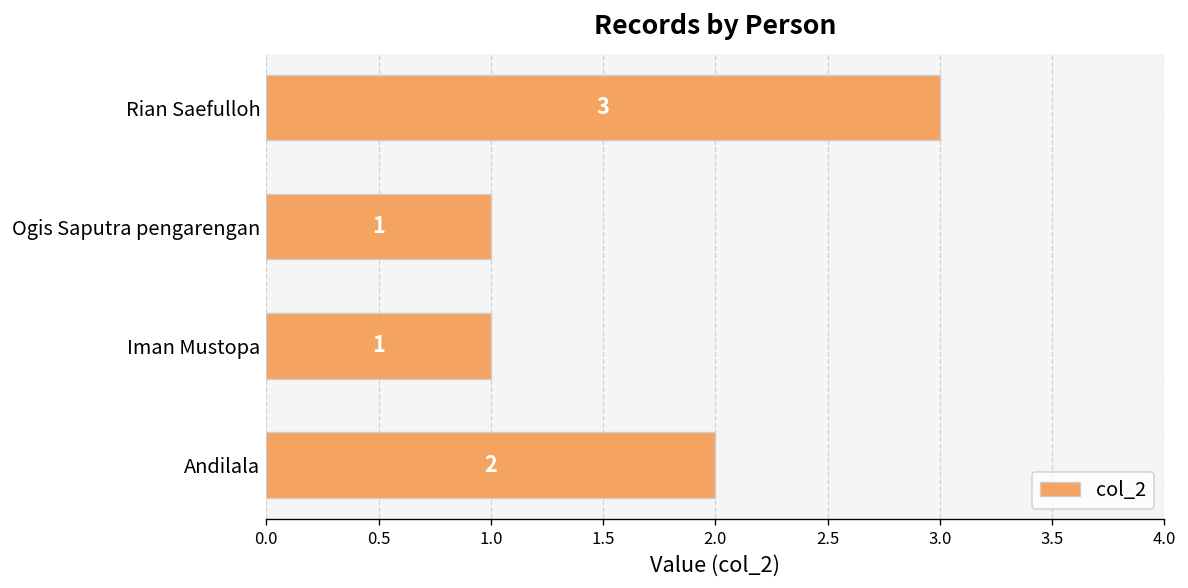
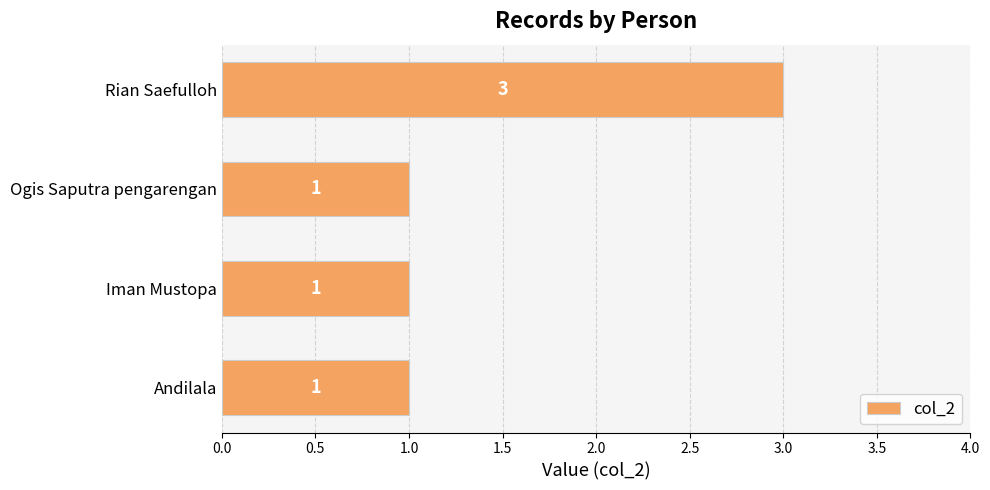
  {
    "Rian Saefulloh": 3,
    "Ogis Saputra pengarengan": 1,
    "Iman Mustopa": 1,
-   "Andilala": 2
+   "Andilala": 1
  }
